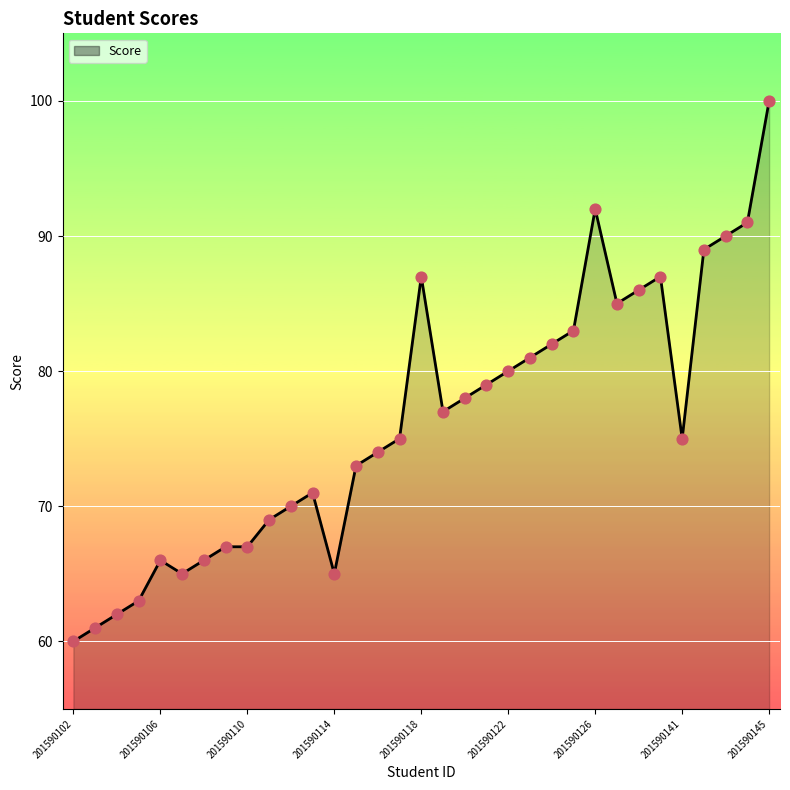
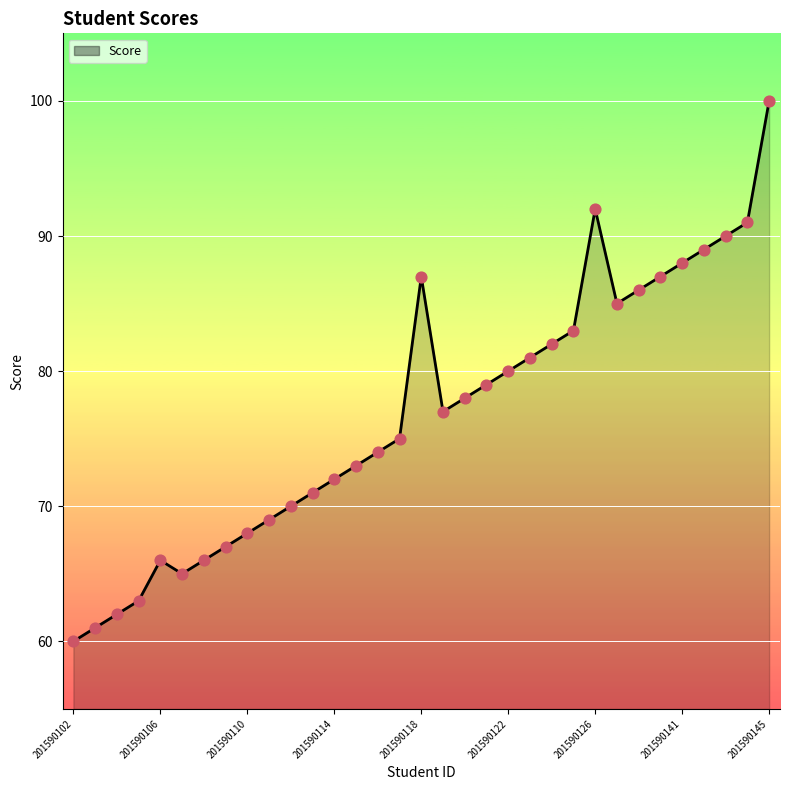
  {
    "201590102": 60,
    "201590106": 66,
-   "201590110": 67,
-   "201590114": 65,
+   "201590110": 68,
+   "201590114": 72,
    "201590118": 87,
    "201590122": 80,
    "201590126": 92,
-   "201590141": 75,
+   "201590141": 88,
    "201590145": 100
  }
